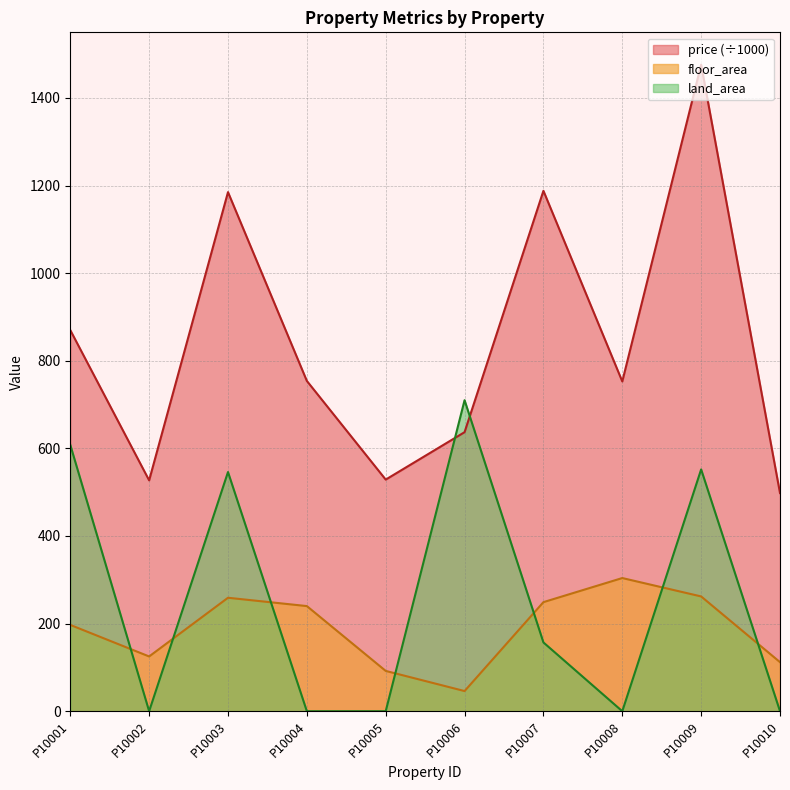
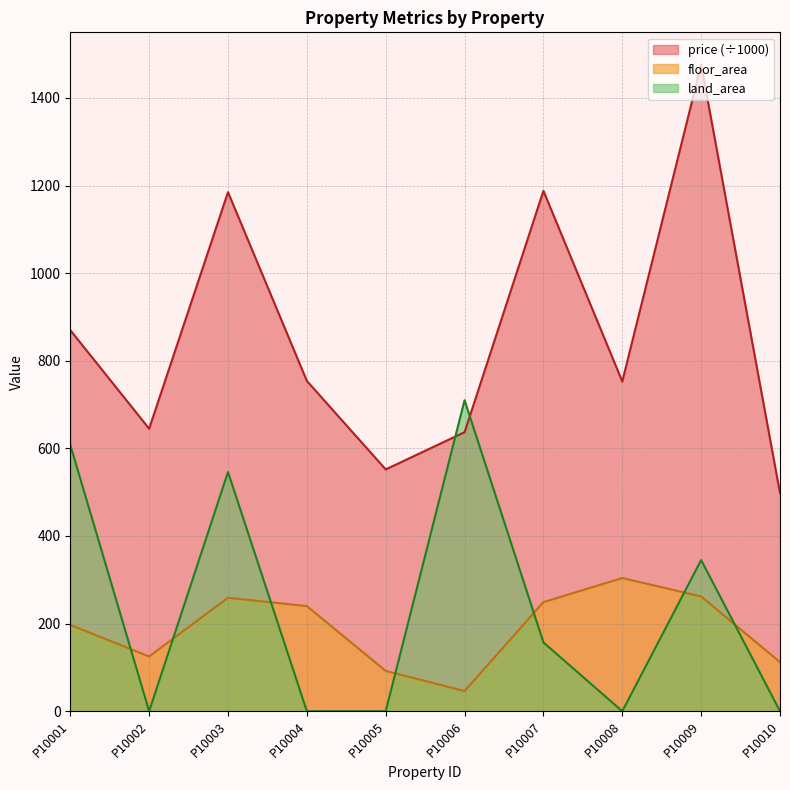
  {
    "price (÷1000)": {
      "P10001": 870,
-     "P10002": 530,
+     "P10002": 650,
      "P10003": 1190,
      "P10004": 750,
-     "P10005": 530,
+     "P10005": 550,
      "P10006": 640,
      "P10007": 1190,
      "P10008": 750,
      "P10010": 500
    },
    "floor_area": {
      "P10001": 200,
      "P10002": 130,
      "P10003": 260,
      "P10004": 240,
      "P10005": 90,
      "P10006": 50,
      "P10007": 250,
      "P10008": 300,
      "P10009": 260,
      "P10010": 110
    },
    "land_area": {
      "P10001": 610,
      "P10002": 0,
      "P10003": 550,
      "P10004": 0,
      "P10005": 0,
      "P10006": 710,
      "P10007": 160,
      "P10008": 0,
-     "P10009": 550,
+     "P10009": 350,
      "P10010": 0
    }
  }
